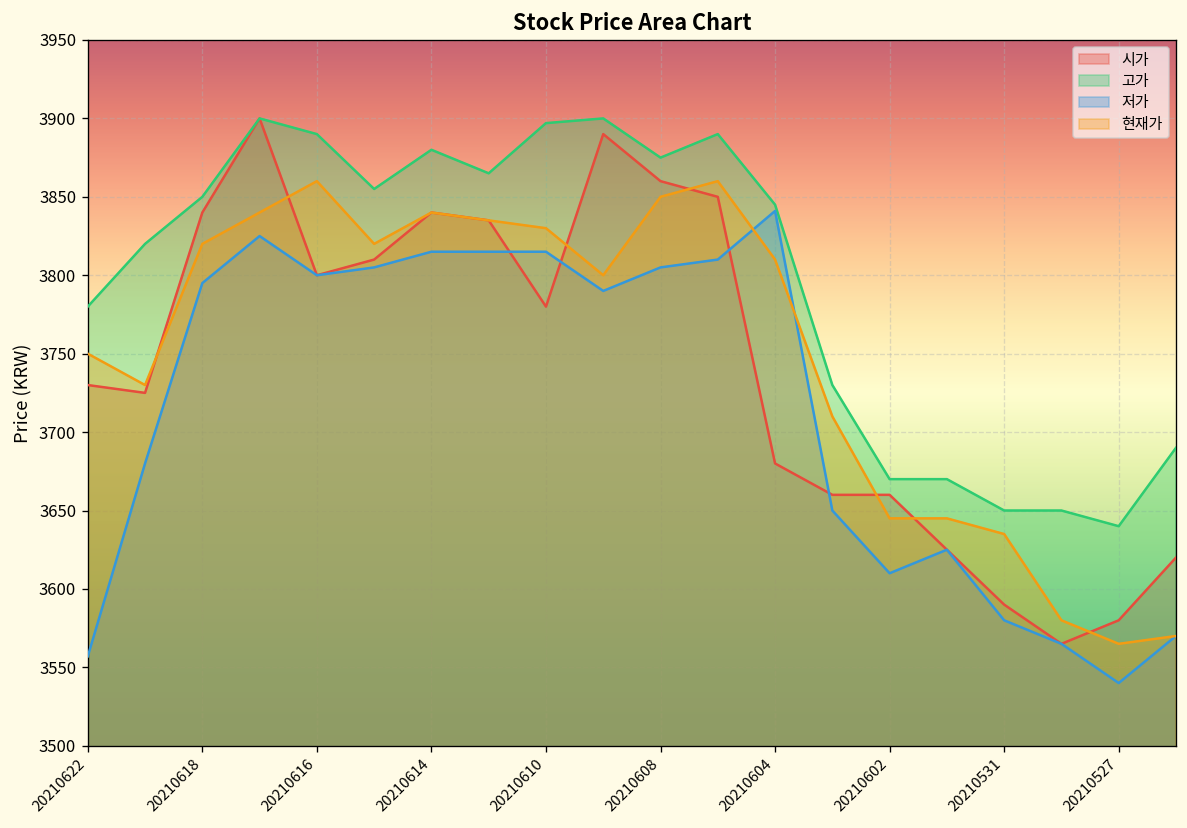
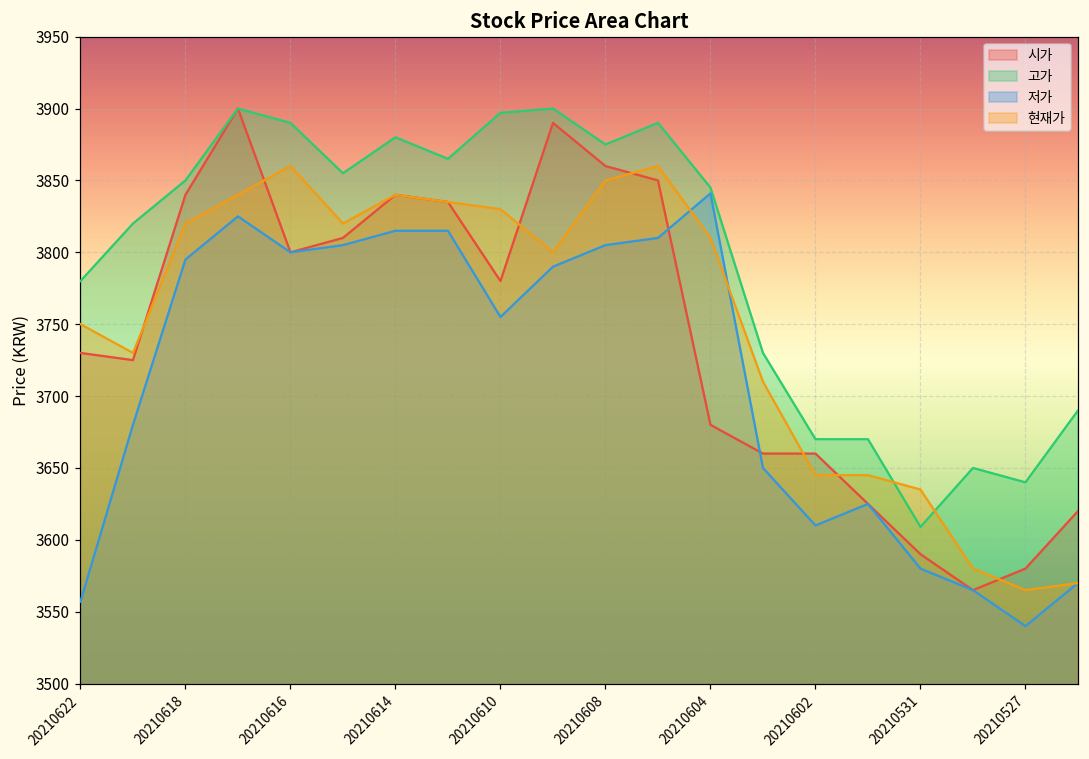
  {
    "고가": {
      "20210622": 3780,
      "20210618": 3850,
      "20210616": 3890,
      "20210614": 3880,
      "20210610": 3897,
      "20210608": 3875,
      "20210604": 3845,
      "20210602": 3670,
-     "20210531": 3650,
+     "20210531": 3609,
      "20210527": 3640
    },
    "저가": {
      "20210622": 3557,
      "20210618": 3795,
      "20210614": 3815,
-     "20210610": 3815,
+     "20210610": 3755,
      "20210608": 3805,
      "20210604": 3841,
      "20210602": 3610,
      "20210531": 3580,
      "20210527": 3540
    }
  }
